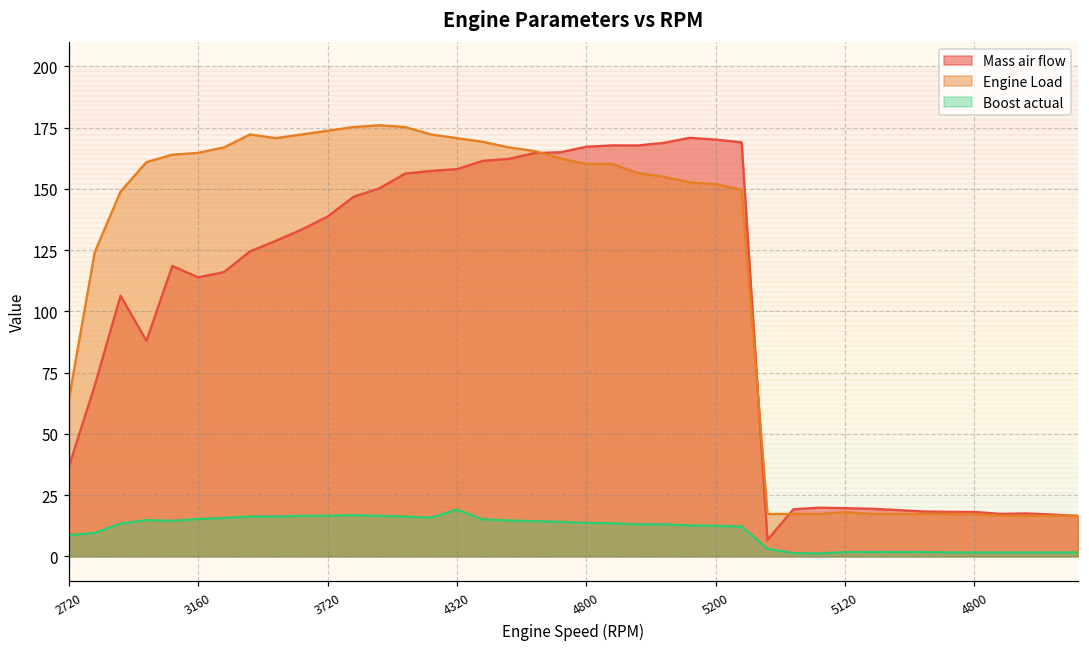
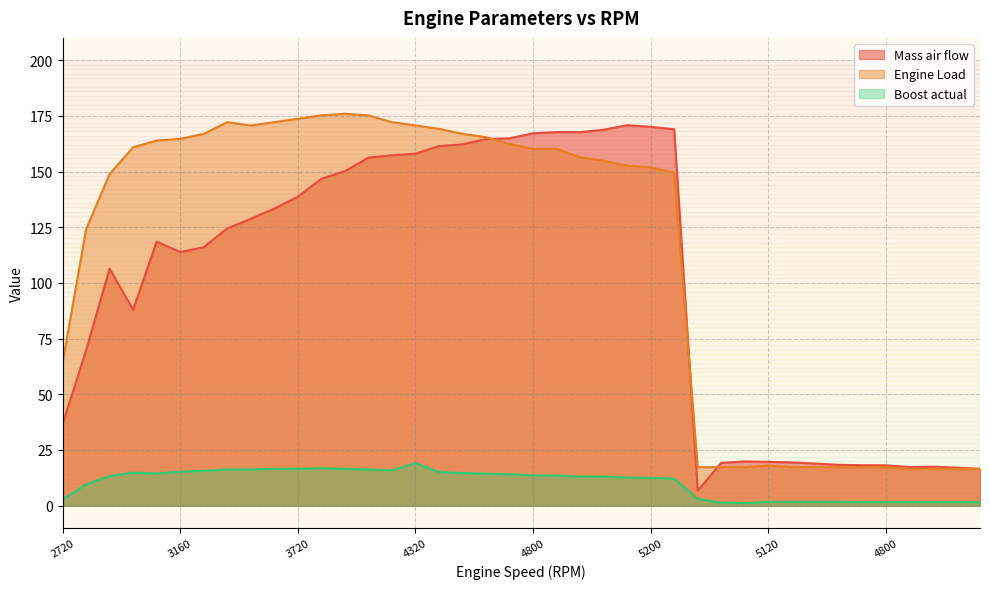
  {
    "Boost actual": {
-     "2720": 9,
+     "2720": 3,
      "3160": 15,
      "3720": 17,
      "4320": 19
    }
  }
